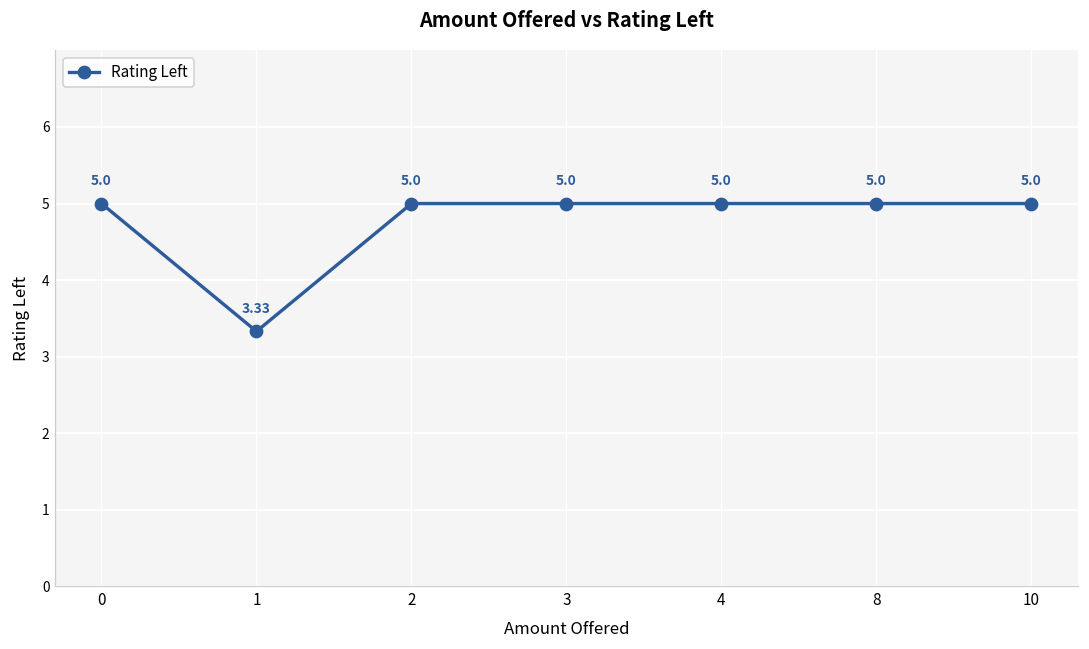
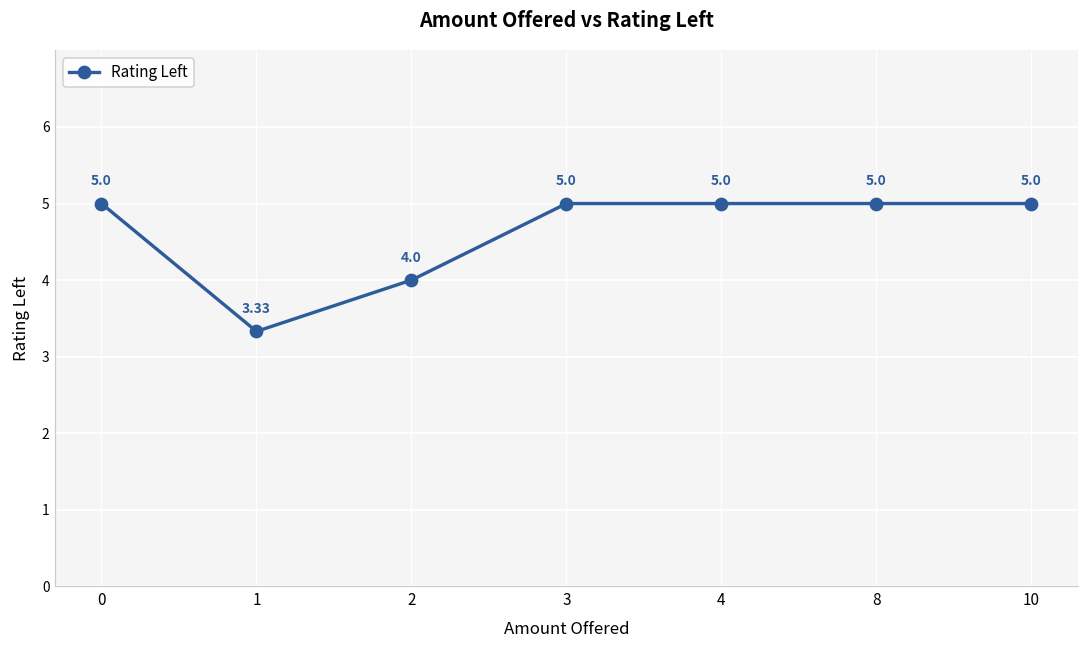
  {
    "0": 5.0,
    "1": 3.33,
-   "2": 5.0,
+   "2": 4.0,
    "3": 5.0,
    "4": 5.0,
    "8": 5.0,
    "10": 5.0
  }
